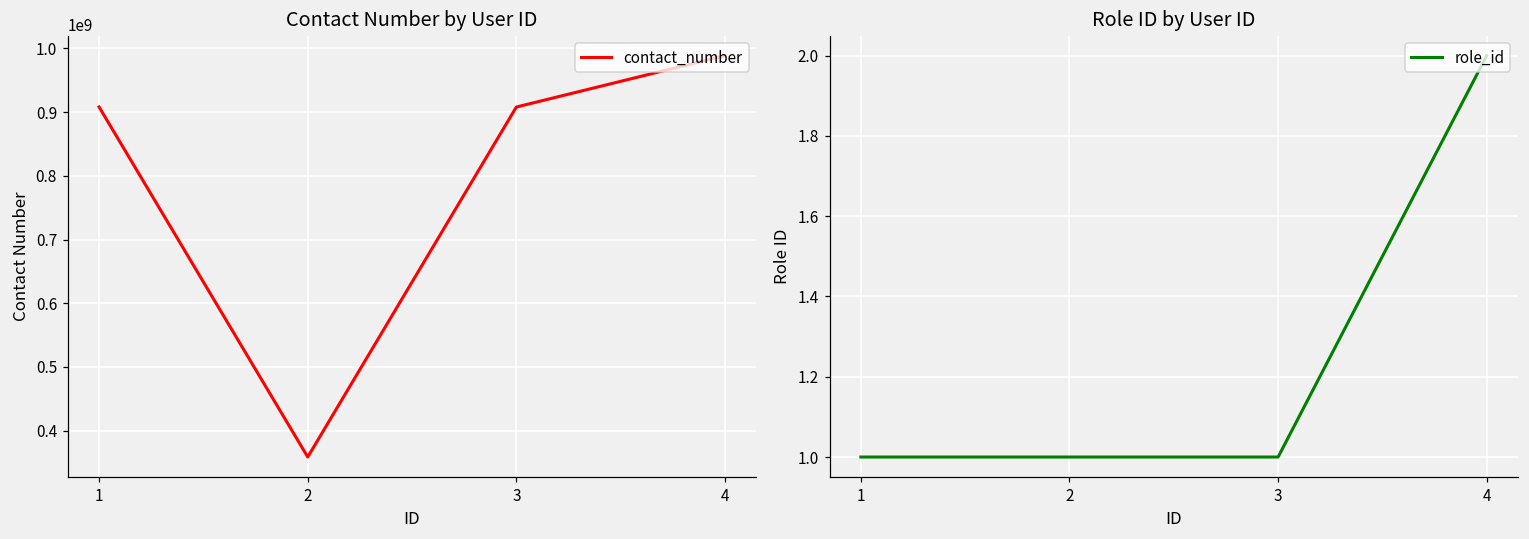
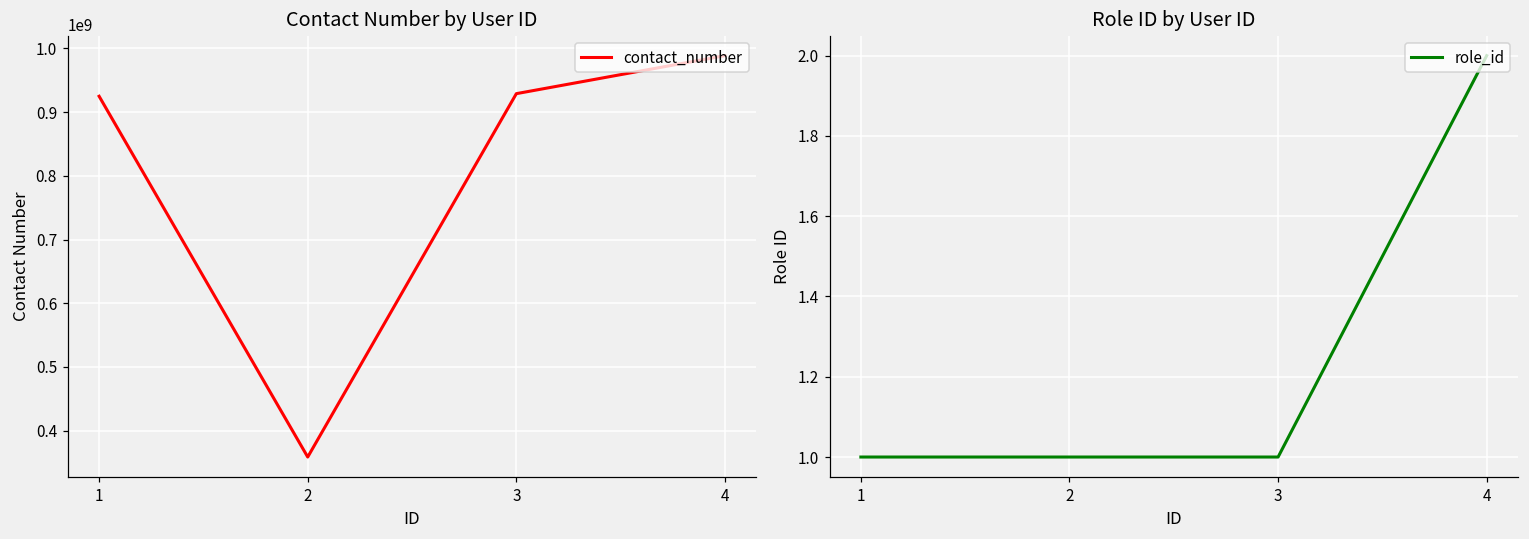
  {
    "Contact Number by User ID": {
-     "1": 910000000,
+     "1": 920000000,
      "2": 360000000,
-     "3": 910000000
+     "3": 930000000
    },
    "Role ID by User ID": {
      "1": 1.00,
      "2": 1.00,
      "3": 1.00
    }
  }
